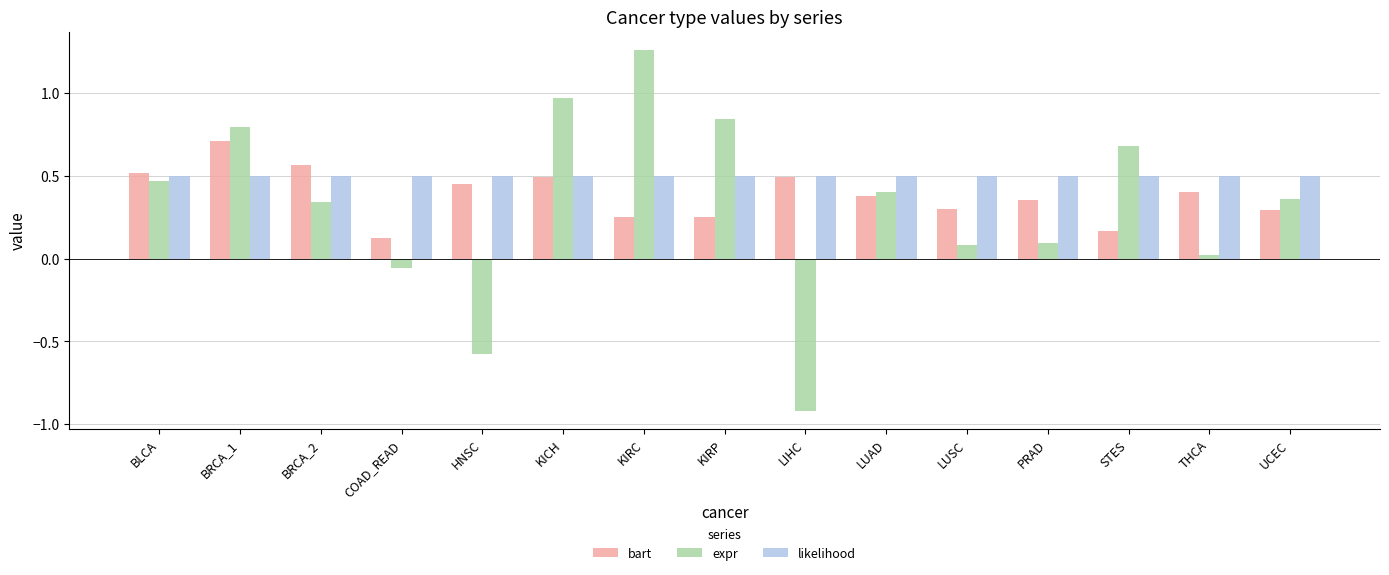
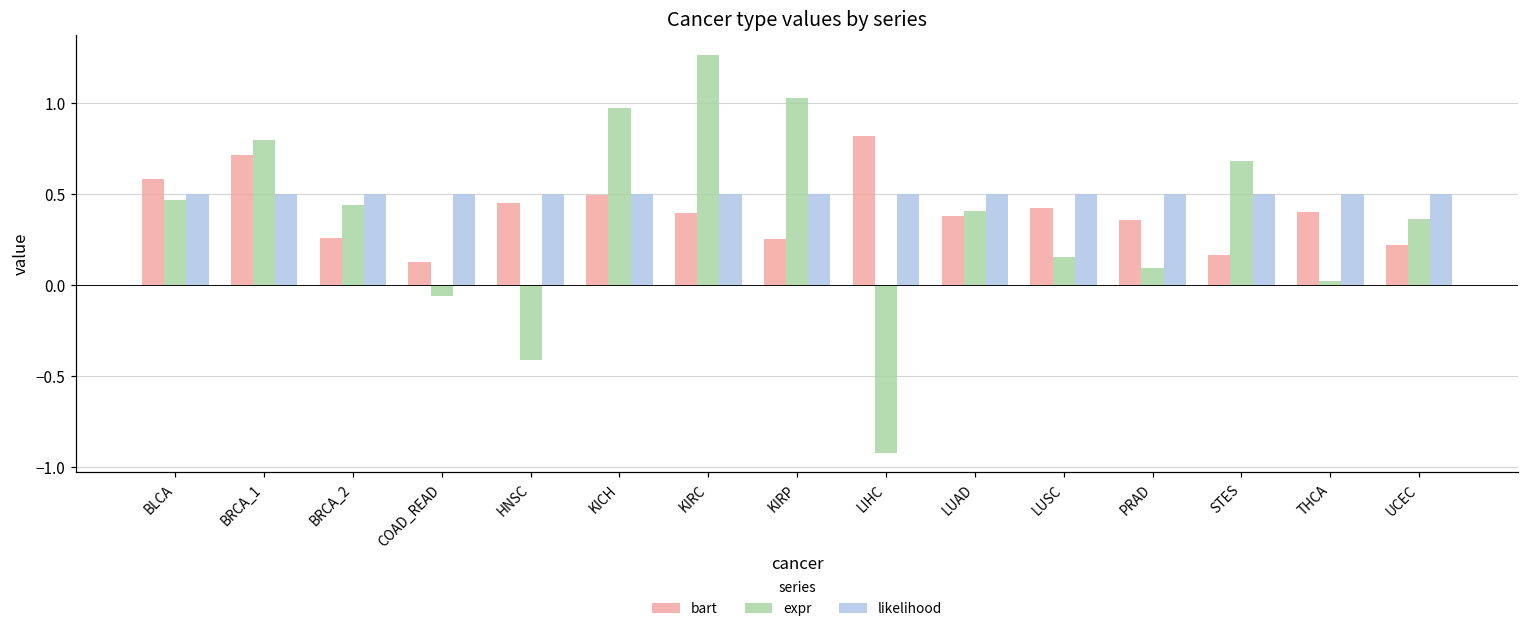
  {
    "bart": {
-     "BLCA": 0.52,
+     "BLCA": 0.58,
      "BRCA_1": 0.71,
-     "BRCA_2": 0.57,
+     "BRCA_2": 0.26,
      "COAD_READ": 0.13,
      "HNSC": 0.45,
      "KICH": 0.49,
-     "KIRC": 0.25,
+     "KIRC": 0.39,
      "KIRP": 0.25,
-     "LIHC": 0.49,
+     "LIHC": 0.82,
      "LUAD": 0.38,
-     "LUSC": 0.30,
+     "LUSC": 0.42,
      "PRAD": 0.36,
      "STES": 0.17,
      "THCA": 0.40,
-     "UCEC": 0.29
+     "UCEC": 0.22
    },
    "expr": {
      "BLCA": 0.47,
      "BRCA_1": 0.80,
-     "BRCA_2": 0.34,
+     "BRCA_2": 0.44,
      "COAD_READ": -0.06,
-     "HNSC": -0.58,
+     "HNSC": -0.41,
      "KICH": 0.97,
      "KIRC": 1.26,
-     "KIRP": 0.85,
+     "KIRP": 1.03,
      "LIHC": -0.92,
      "LUAD": 0.40,
-     "LUSC": 0.08,
+     "LUSC": 0.16,
      "PRAD": 0.09,
      "STES": 0.68,
      "THCA": 0.02,
      "UCEC": 0.36
    },
    "likelihood": {
      "BLCA": 0.50,
      "BRCA_1": 0.50,
      "BRCA_2": 0.50,
      "COAD_READ": 0.50,
      "HNSC": 0.50,
      "KICH": 0.50,
      "KIRC": 0.50,
      "KIRP": 0.50,
      "LIHC": 0.50,
      "LUAD": 0.50,
      "LUSC": 0.50,
      "PRAD": 0.50,
      "STES": 0.50,
      "THCA": 0.50,
      "UCEC": 0.50
    }
  }
